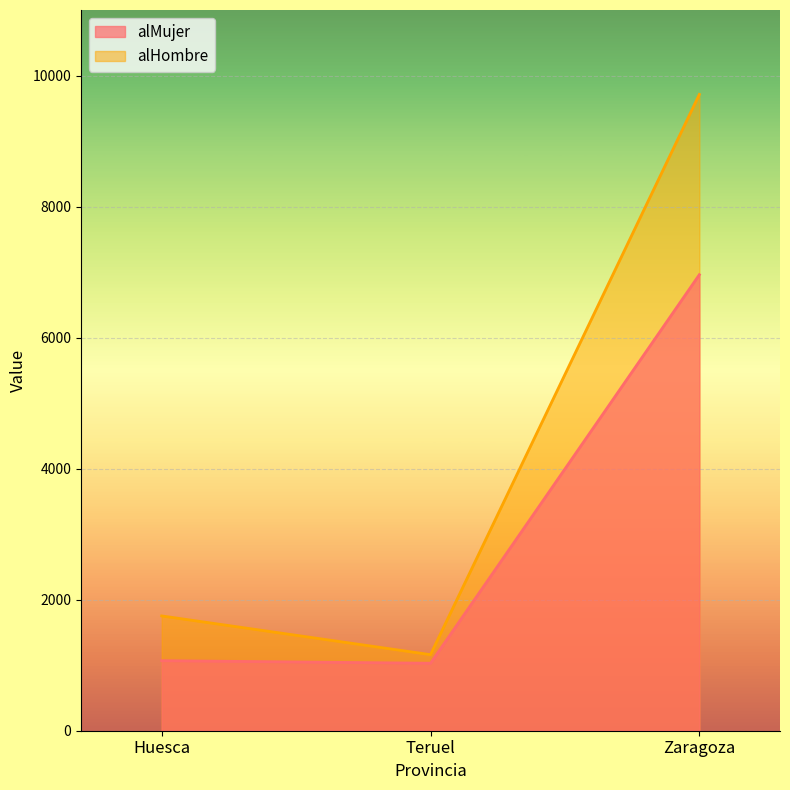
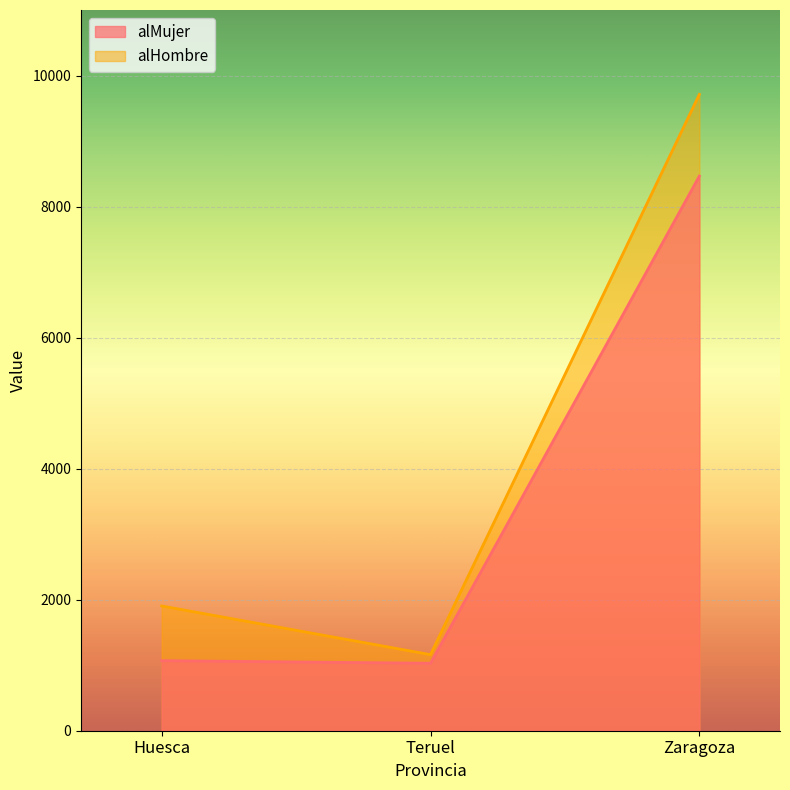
  {
    "alMujer": {
      "Huesca": 1100,
      "Teruel": 1000,
-     "Zaragoza": 7000
+     "Zaragoza": 8500
    },
    "alHombre": {
-     "Huesca": 1800,
+     "Huesca": 1900,
      "Teruel": 1200,
      "Zaragoza": 9700
    }
  }
